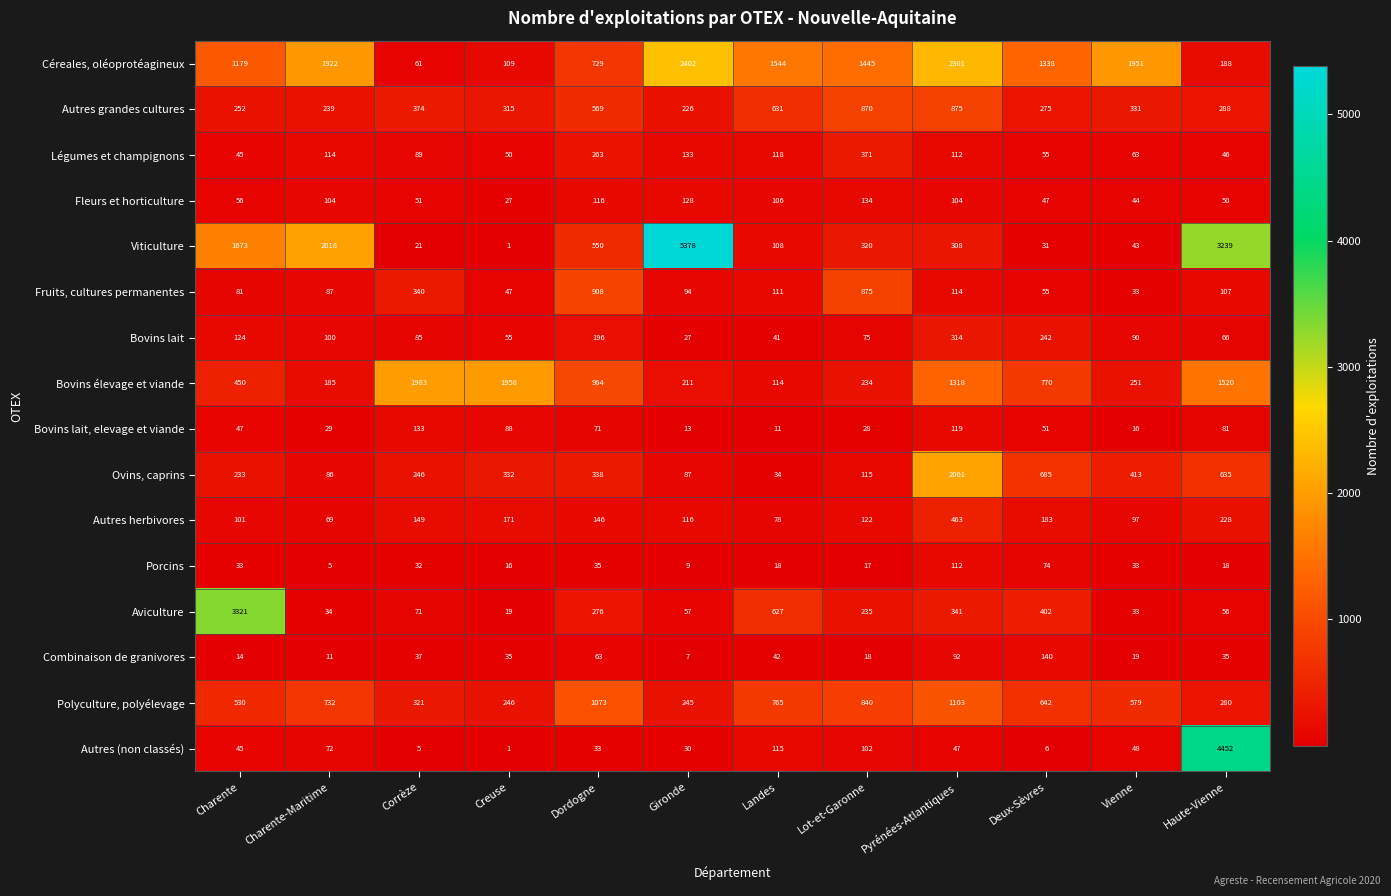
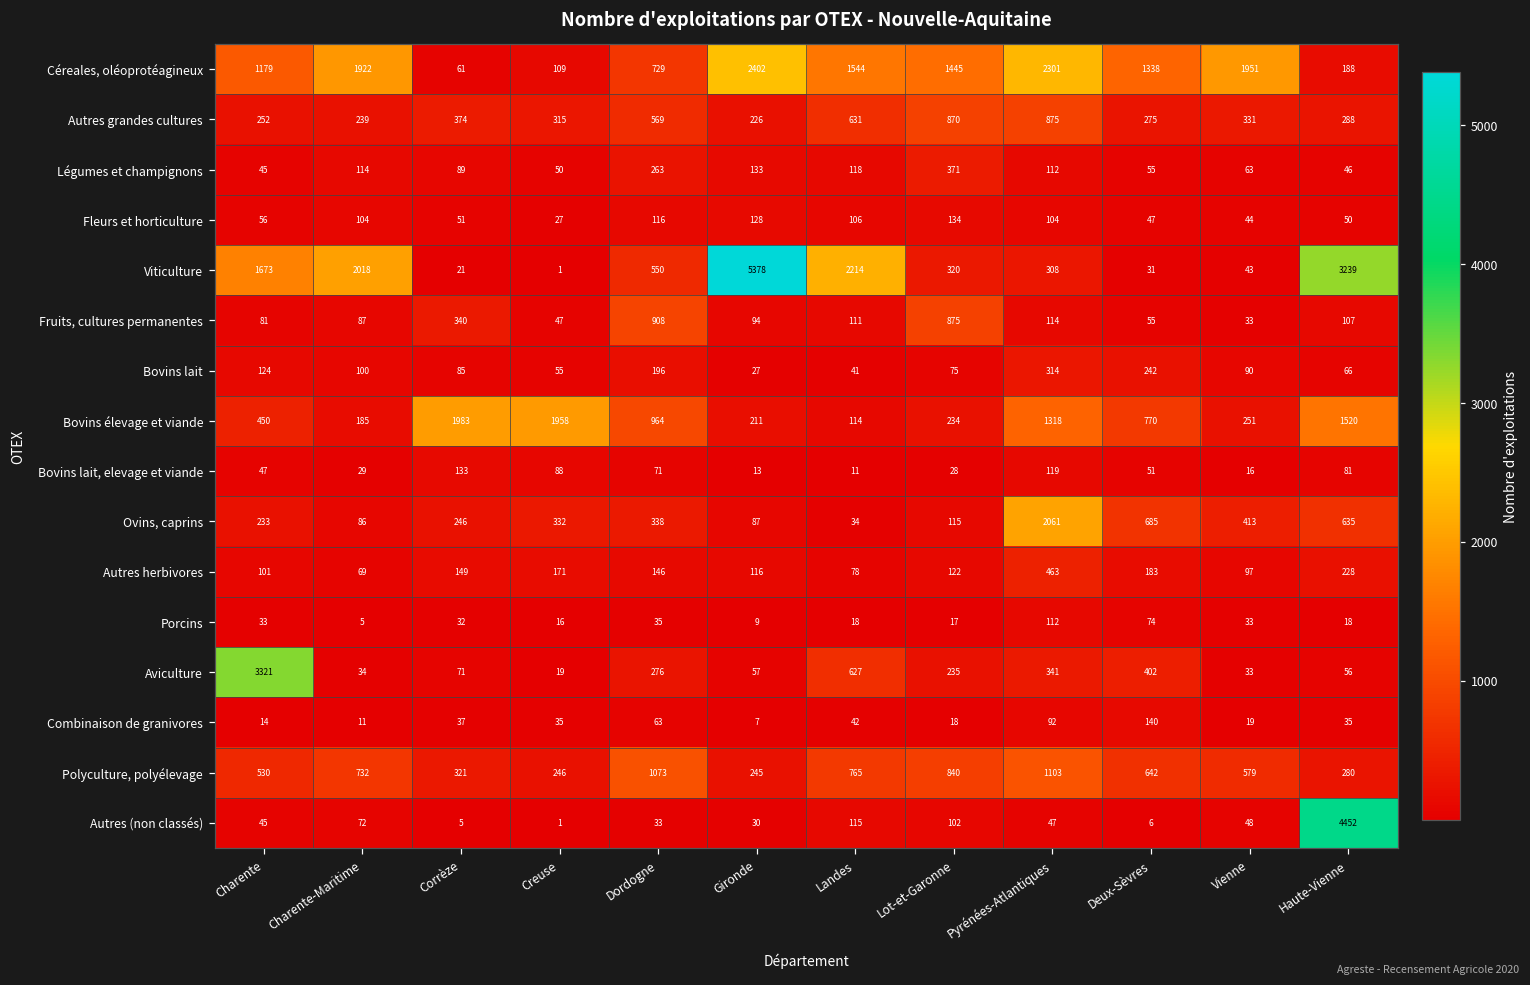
  {
    "Céreales, oléoprotéagineux": {
      "Charente": 1179,
      "Charente-Maritime": 1922,
      "Corrèze": 61,
      "Creuse": 109,
      "Dordogne": 729,
      "Gironde": 2402,
      "Landes": 1544,
      "Lot-et-Garonne": 1445,
      "Pyrénées-Atlantiques": 2301,
      "Deux-Sèvres": 1338,
      "Vienne": 1951,
      "Haute-Vienne": 188
    },
    "Autres grandes cultures": {
      "Charente": 252,
      "Charente-Maritime": 239,
      "Corrèze": 374,
      "Creuse": 315,
      "Dordogne": 569,
      "Gironde": 226,
      "Landes": 631,
      "Lot-et-Garonne": 870,
      "Pyrénées-Atlantiques": 875,
      "Deux-Sèvres": 275,
      "Vienne": 331,
      "Haute-Vienne": 288
    },
    "Légumes et champignons": {
      "Charente": 45,
      "Charente-Maritime": 114,
      "Corrèze": 89,
      "Creuse": 50,
      "Dordogne": 263,
      "Gironde": 133,
      "Landes": 118,
      "Lot-et-Garonne": 371,
      "Pyrénées-Atlantiques": 112,
      "Deux-Sèvres": 55,
      "Vienne": 63,
      "Haute-Vienne": 46
    },
    "Fleurs et horticulture": {
      "Charente": 56,
      "Charente-Maritime": 104,
      "Corrèze": 51,
      "Creuse": 27,
      "Dordogne": 116,
      "Gironde": 128,
      "Landes": 106,
      "Lot-et-Garonne": 134,
      "Pyrénées-Atlantiques": 104,
      "Deux-Sèvres": 47,
      "Vienne": 44,
      "Haute-Vienne": 50
    },
    "Viticulture": {
      "Charente": 1673,
      "Charente-Maritime": 2018,
      "Corrèze": 21,
      "Creuse": 1,
      "Dordogne": 550,
      "Gironde": 5378,
-     "Landes": 108,
+     "Landes": 2214,
      "Lot-et-Garonne": 320,
      "Pyrénées-Atlantiques": 308,
      "Deux-Sèvres": 31,
      "Vienne": 43,
      "Haute-Vienne": 3239
    },
    "Fruits, cultures permanentes": {
      "Charente": 81,
      "Charente-Maritime": 87,
      "Corrèze": 340,
      "Creuse": 47,
      "Dordogne": 908,
      "Gironde": 94,
      "Landes": 111,
      "Lot-et-Garonne": 875,
      "Pyrénées-Atlantiques": 114,
      "Deux-Sèvres": 55,
      "Vienne": 33,
      "Haute-Vienne": 107
    },
    "Bovins lait": {
      "Charente": 124,
      "Charente-Maritime": 100,
      "Corrèze": 85,
      "Creuse": 55,
      "Dordogne": 196,
      "Gironde": 27,
      "Landes": 41,
      "Lot-et-Garonne": 75,
      "Pyrénées-Atlantiques": 314,
      "Deux-Sèvres": 242,
      "Vienne": 90,
      "Haute-Vienne": 66
    },
    "Bovins élevage et viande": {
      "Charente": 450,
      "Charente-Maritime": 185,
      "Corrèze": 1983,
      "Creuse": 1958,
      "Dordogne": 964,
      "Gironde": 211,
      "Landes": 114,
      "Lot-et-Garonne": 234,
      "Pyrénées-Atlantiques": 1318,
      "Deux-Sèvres": 770,
      "Vienne": 251,
      "Haute-Vienne": 1520
    },
    "Bovins lait, elevage et viande": {
      "Charente": 47,
      "Charente-Maritime": 29,
      "Corrèze": 133,
      "Creuse": 88,
      "Dordogne": 71,
      "Gironde": 13,
      "Landes": 11,
      "Lot-et-Garonne": 28,
      "Pyrénées-Atlantiques": 119,
      "Deux-Sèvres": 51,
      "Vienne": 16,
      "Haute-Vienne": 81
    },
    "Ovins, caprins": {
      "Charente": 233,
      "Charente-Maritime": 86,
      "Corrèze": 246,
      "Creuse": 332,
      "Dordogne": 338,
      "Gironde": 87,
      "Landes": 34,
      "Lot-et-Garonne": 115,
      "Pyrénées-Atlantiques": 2061,
      "Deux-Sèvres": 685,
      "Vienne": 413,
      "Haute-Vienne": 635
    },
    "Autres herbivores": {
      "Charente": 101,
      "Charente-Maritime": 69,
      "Corrèze": 149,
      "Creuse": 171,
      "Dordogne": 146,
      "Gironde": 116,
      "Landes": 78,
      "Lot-et-Garonne": 122,
      "Pyrénées-Atlantiques": 463,
      "Deux-Sèvres": 183,
      "Vienne": 97,
      "Haute-Vienne": 228
    },
    "Porcins": {
      "Charente": 33,
      "Charente-Maritime": 5,
      "Corrèze": 32,
      "Creuse": 16,
      "Dordogne": 35,
      "Gironde": 9,
      "Landes": 18,
      "Lot-et-Garonne": 17,
      "Pyrénées-Atlantiques": 112,
      "Deux-Sèvres": 74,
      "Vienne": 33,
      "Haute-Vienne": 18
    },
    "Aviculture": {
      "Charente": 3321,
      "Charente-Maritime": 34,
      "Corrèze": 71,
      "Creuse": 19,
      "Dordogne": 276,
      "Gironde": 57,
      "Landes": 627,
      "Lot-et-Garonne": 235,
      "Pyrénées-Atlantiques": 341,
      "Deux-Sèvres": 402,
      "Vienne": 33,
      "Haute-Vienne": 56
    },
    "Combinaison de granivores": {
      "Charente": 14,
      "Charente-Maritime": 11,
      "Corrèze": 37,
      "Creuse": 35,
      "Dordogne": 63,
      "Gironde": 7,
      "Landes": 42,
      "Lot-et-Garonne": 18,
      "Pyrénées-Atlantiques": 92,
      "Deux-Sèvres": 140,
      "Vienne": 19,
      "Haute-Vienne": 35
    },
    "Polyculture, polyélevage": {
      "Charente": 530,
      "Charente-Maritime": 732,
      "Corrèze": 321,
      "Creuse": 246,
      "Dordogne": 1073,
      "Gironde": 245,
      "Landes": 765,
      "Lot-et-Garonne": 840,
      "Pyrénées-Atlantiques": 1103,
      "Deux-Sèvres": 642,
      "Vienne": 579,
      "Haute-Vienne": 280
    },
    "Autres (non classés)": {
      "Charente": 45,
      "Charente-Maritime": 72,
      "Corrèze": 5,
      "Creuse": 1,
      "Dordogne": 33,
      "Gironde": 30,
      "Landes": 115,
      "Lot-et-Garonne": 102,
      "Pyrénées-Atlantiques": 47,
      "Deux-Sèvres": 6,
      "Vienne": 48,
      "Haute-Vienne": 4452
    }
  }
